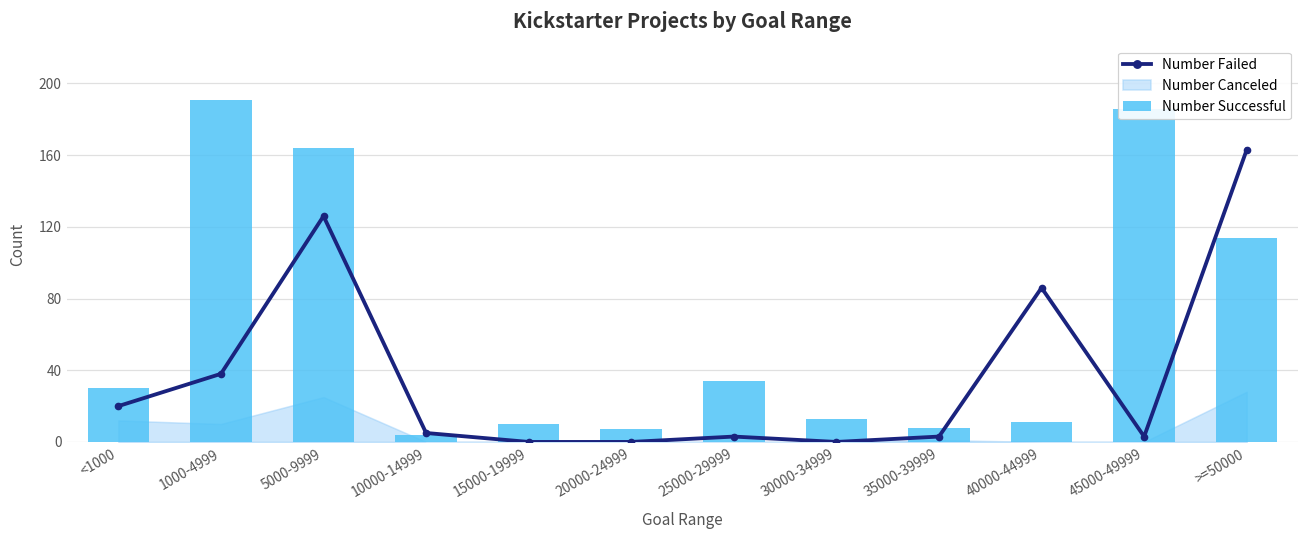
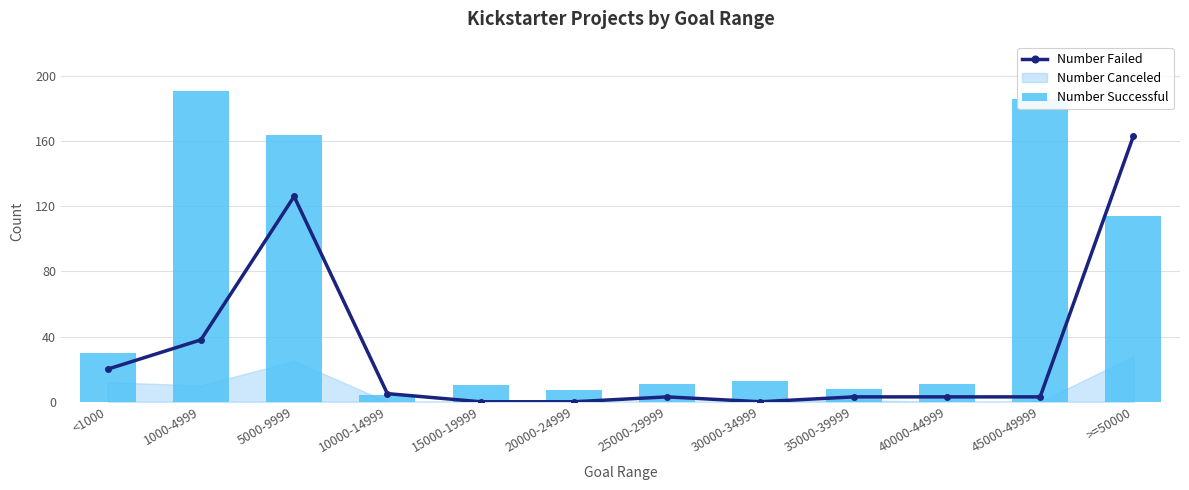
  {
    "Number Failed": {
      "<1000": 20,
      "1000-4999": 38,
      "5000-9999": 126,
      "10000-14999": 5,
      "25000-29999": 3,
      "35000-39999": 3,
-     "40000-44999": 86,
+     "40000-44999": 3,
      "45000-49999": 3,
      ">=50000": 163
    },
    "Number Successful": {
      "<1000": 30,
      "1000-4999": 191,
      "5000-9999": 164,
      "10000-14999": 4,
      "15000-19999": 10,
      "20000-24999": 7,
-     "25000-29999": 34,
+     "25000-29999": 11,
      "30000-34999": 13,
      "35000-39999": 8,
      "40000-44999": 11,
      ">=50000": 114
    },
    "Number Canceled": {
      "<1000": 12,
      "1000-4999": 10,
      "5000-9999": 25,
      "10000-14999": 0,
      "25000-29999": 0,
      "40000-44999": 0,
      "45000-49999": 0,
      ">=50000": 28
    }
  }
